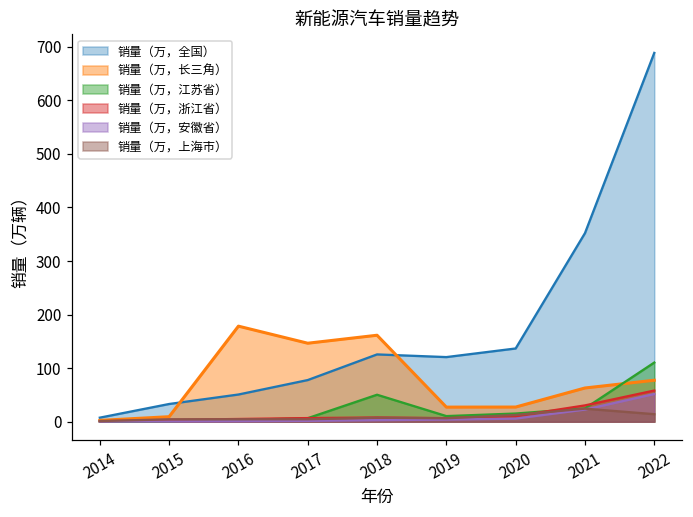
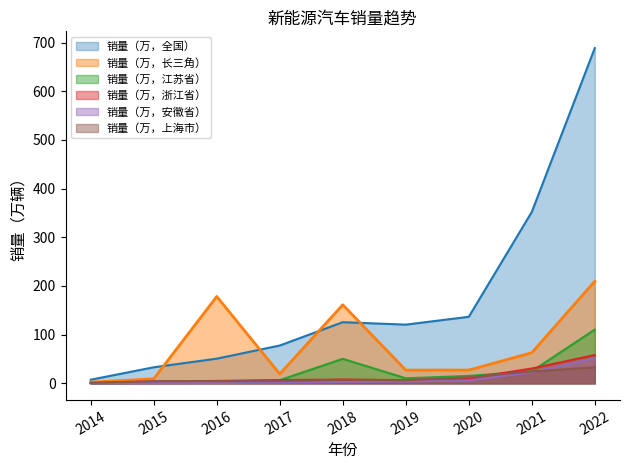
  {
    "销量（万，长三角）": {
      "2016": 180,
-     "2017": 150,
+     "2017": 20,
      "2018": 160,
      "2019": 30,
      "2020": 30,
      "2021": 60,
-     "2022": 80
+     "2022": 210
    },
    "销量（万，江苏省）": {
      "2018": 50,
      "2022": 110
    },
    "销量（万，浙江省）": {
      "2021": 30,
      "2022": 60
    },
    "销量（万，上海市）": {
-     "2022": 10
+     "2022": 30
    }
  }
